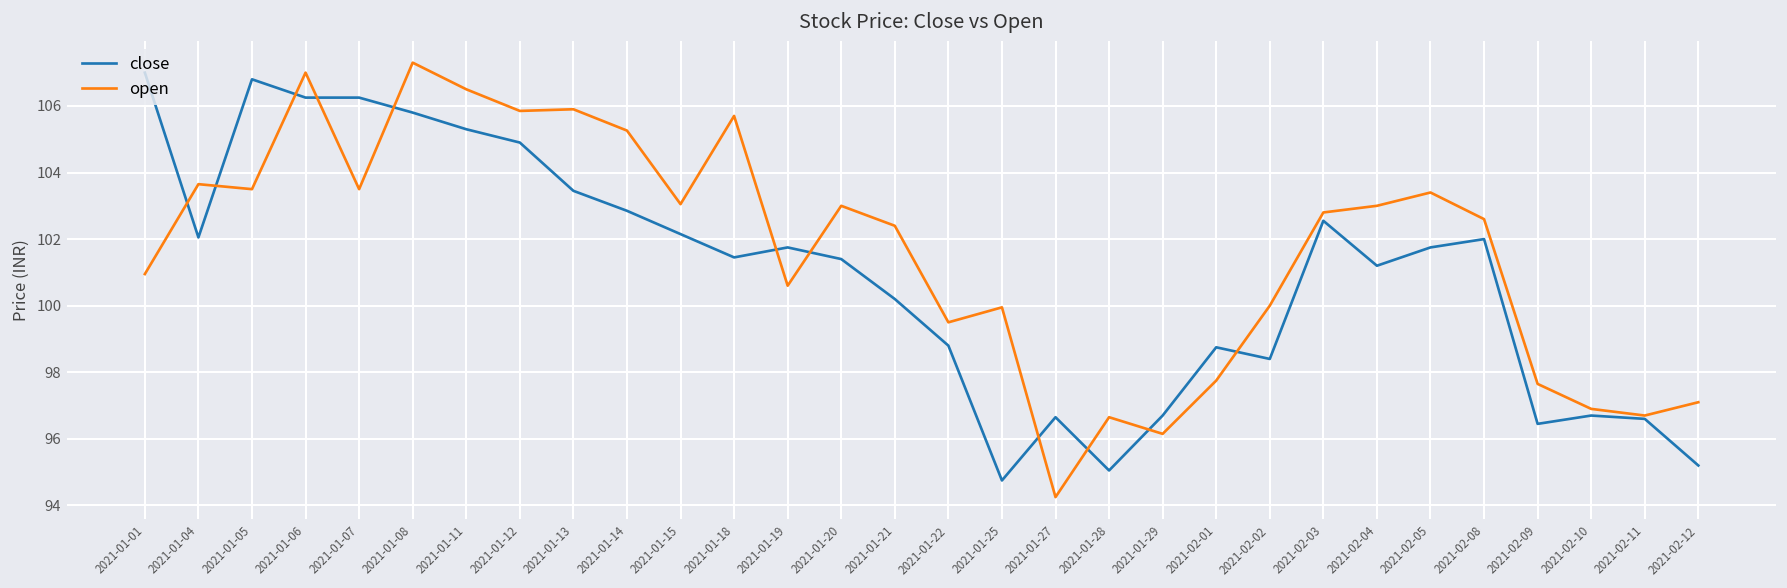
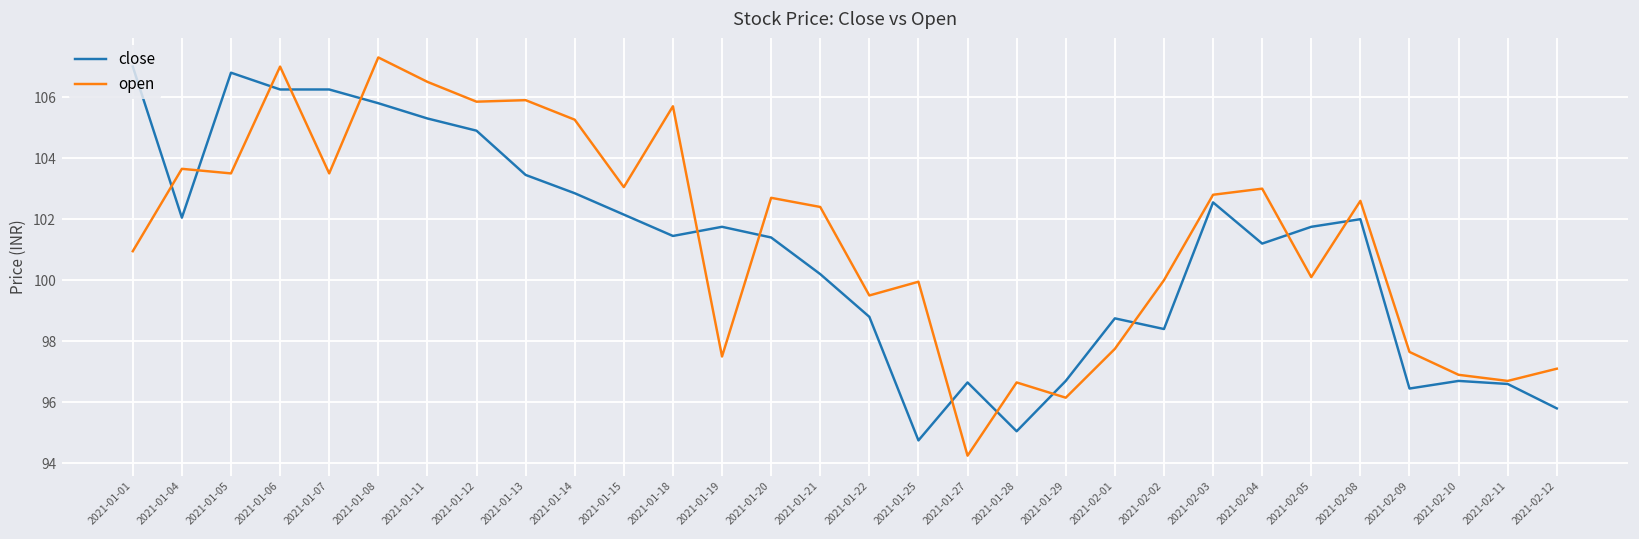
  {
    "close": {
      "2021-01-04": 102.1,
      "2021-01-05": 106.8,
      "2021-01-06": 106.3,
      "2021-01-07": 106.3,
      "2021-01-08": 105.8,
      "2021-01-11": 105.3,
      "2021-01-12": 104.9,
      "2021-01-13": 103.5,
      "2021-01-14": 102.9,
      "2021-01-15": 102.2,
      "2021-01-18": 101.5,
      "2021-01-19": 101.8,
      "2021-01-20": 101.4,
      "2021-01-21": 100.2,
      "2021-01-22": 98.8,
      "2021-01-25": 94.8,
      "2021-01-27": 96.7,
      "2021-01-28": 95.1,
      "2021-01-29": 96.7,
      "2021-02-01": 98.8,
      "2021-02-02": 98.4,
      "2021-02-03": 102.6,
      "2021-02-04": 101.2,
      "2021-02-05": 101.8,
      "2021-02-08": 102.0,
      "2021-02-09": 96.5,
      "2021-02-10": 96.7,
      "2021-02-11": 96.6,
-     "2021-02-12": 95.2
+     "2021-02-12": 95.8
    },
    "open": {
      "2021-01-01": 101.0,
      "2021-01-04": 103.7,
      "2021-01-05": 103.5,
      "2021-01-06": 107.0,
      "2021-01-07": 103.5,
      "2021-01-08": 107.3,
      "2021-01-11": 106.5,
      "2021-01-12": 105.9,
      "2021-01-13": 105.9,
      "2021-01-14": 105.3,
      "2021-01-15": 103.1,
      "2021-01-18": 105.7,
-     "2021-01-19": 100.6,
-     "2021-01-20": 103.0,
+     "2021-01-19": 97.5,
+     "2021-01-20": 102.7,
      "2021-01-21": 102.4,
      "2021-01-22": 99.5,
      "2021-01-25": 100.0,
      "2021-01-27": 94.3,
      "2021-01-28": 96.7,
      "2021-01-29": 96.2,
      "2021-02-01": 97.8,
      "2021-02-02": 100.0,
      "2021-02-03": 102.8,
      "2021-02-04": 103.0,
-     "2021-02-05": 103.4,
+     "2021-02-05": 100.1,
      "2021-02-08": 102.6,
      "2021-02-09": 97.7,
      "2021-02-10": 96.9,
      "2021-02-11": 96.7,
      "2021-02-12": 97.1
    }
  }
